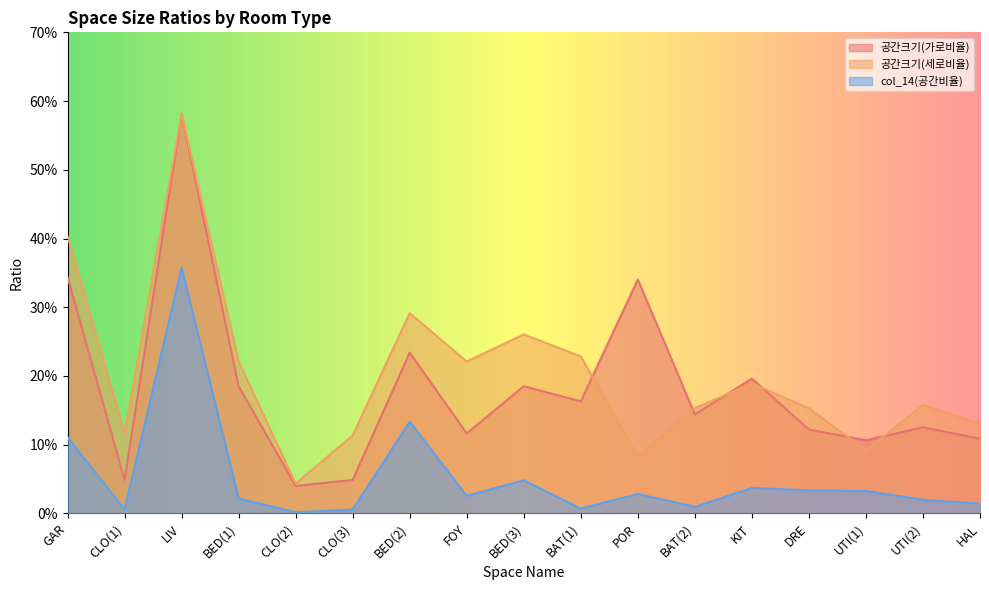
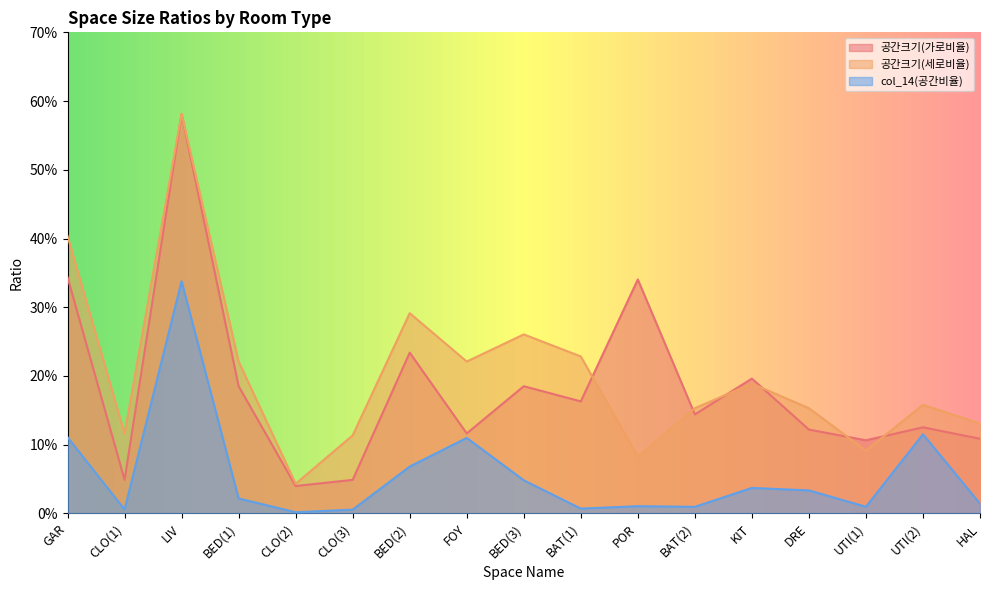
  {
    "col_14(공간비율)": {
      "GAR": "11%",
      "CLO(1)": "1%",
-     "LIV": "36%",
+     "LIV": "34%",
      "BED(1)": "2%",
      "CLO(2)": "0%",
      "CLO(3)": "1%",
-     "BED(2)": "13%",
-     "FOY": "3%",
+     "BED(2)": "7%",
+     "FOY": "11%",
      "BED(3)": "5%",
      "BAT(1)": "1%",
-     "POR": "3%",
+     "POR": "1%",
      "BAT(2)": "1%",
      "KIT": "4%",
      "DRE": "3%",
-     "UTI(1)": "3%",
-     "UTI(2)": "2%",
+     "UTI(1)": "1%",
+     "UTI(2)": "12%",
      "HAL": "1%"
    }
  }
